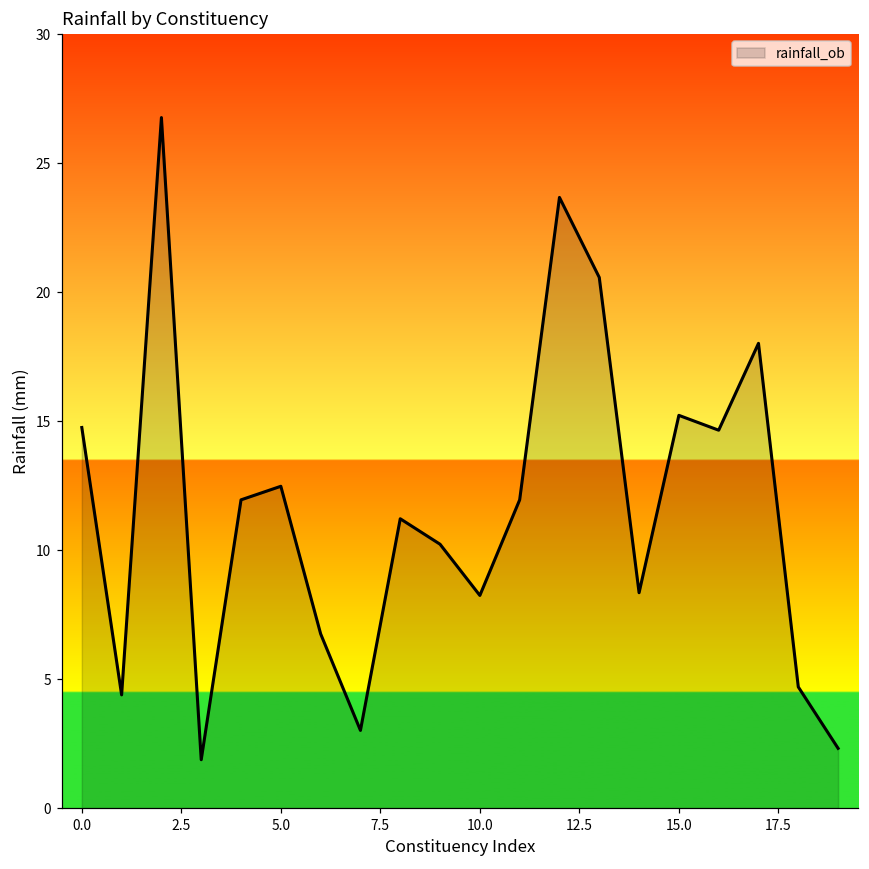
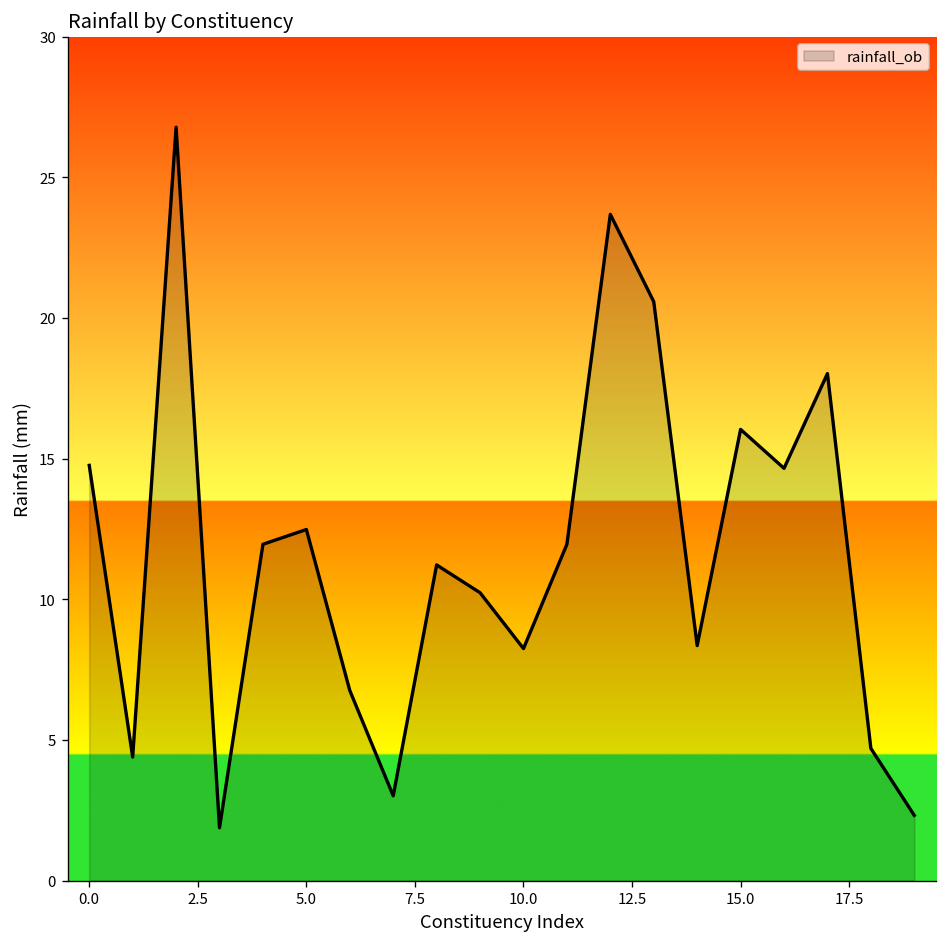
  {
    "0.0": 14.8,
    "5.0": 12.5,
    "10.0": 8.2,
-   "15.0": 15.2
+   "15.0": 16.0
  }
